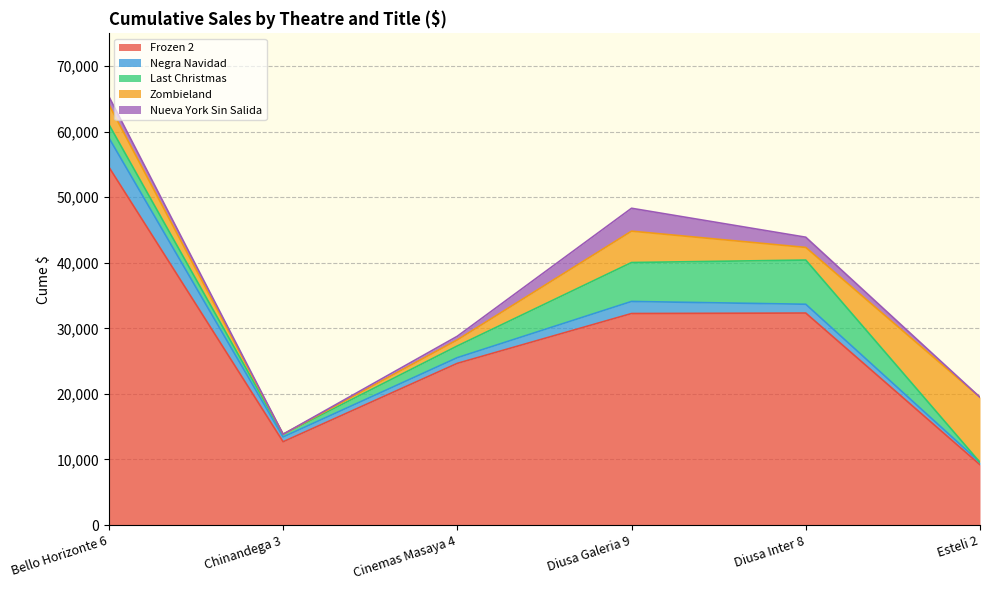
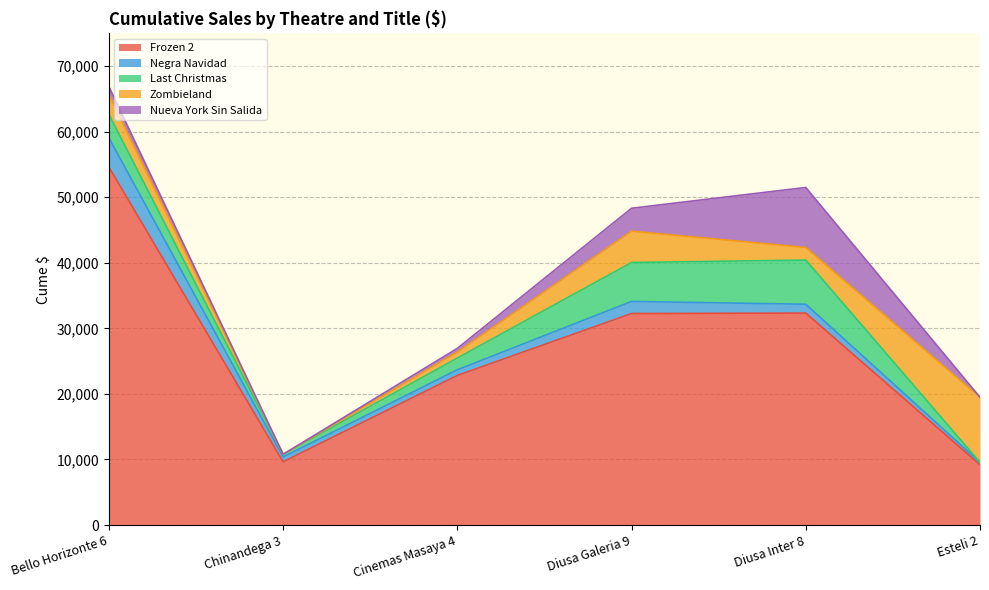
  {
    "Frozen 2": {
      "Bello Horizonte 6": "55,000",
-     "Chinandega 3": "13,000",
-     "Cinemas Masaya 4": "25,000",
+     "Chinandega 3": "10,000",
+     "Cinemas Masaya 4": "23,000",
      "Diusa Galeria 9": "32,000",
      "Diusa Inter 8": "32,000"
    },
    "Negra Navidad": {
      "Bello Horizonte 6": "4,000",
      "Chinandega 3": "1,000",
      "Cinemas Masaya 4": "1,000",
      "Diusa Galeria 9": "2,000",
      "Diusa Inter 8": "1,000"
    },
    "Last Christmas": {
-     "Bello Horizonte 6": "2,000",
+     "Bello Horizonte 6": "4,000",
      "Cinemas Masaya 4": "2,000",
      "Diusa Galeria 9": "6,000",
      "Diusa Inter 8": "7,000"
    },
    "Zombieland": {
      "Bello Horizonte 6": "3,000",
      "Cinemas Masaya 4": "1,000",
      "Diusa Galeria 9": "5,000",
      "Diusa Inter 8": "2,000"
    },
    "Nueva York Sin Salida": {
      "Bello Horizonte 6": "1,000",
      "Cinemas Masaya 4": "1,000",
      "Diusa Galeria 9": "3,000",
-     "Diusa Inter 8": "2,000"
+     "Diusa Inter 8": "9,000"
    }
  }
